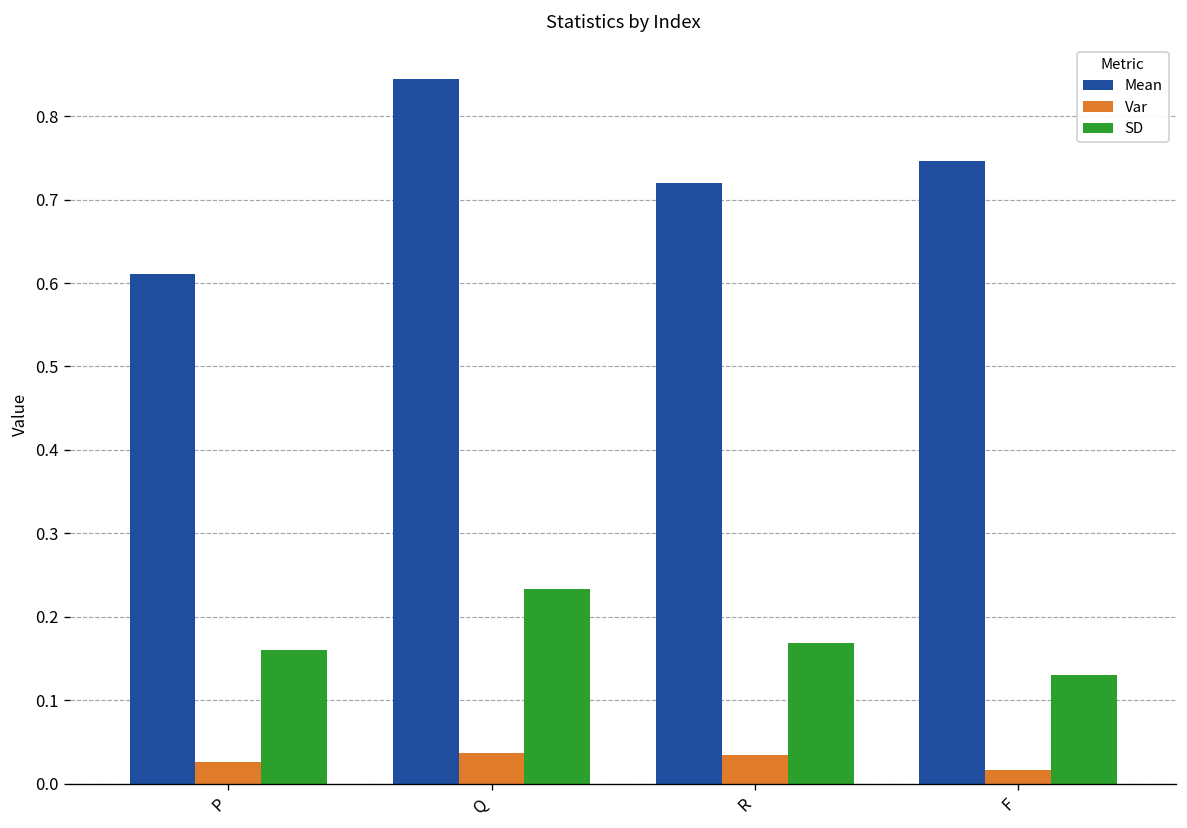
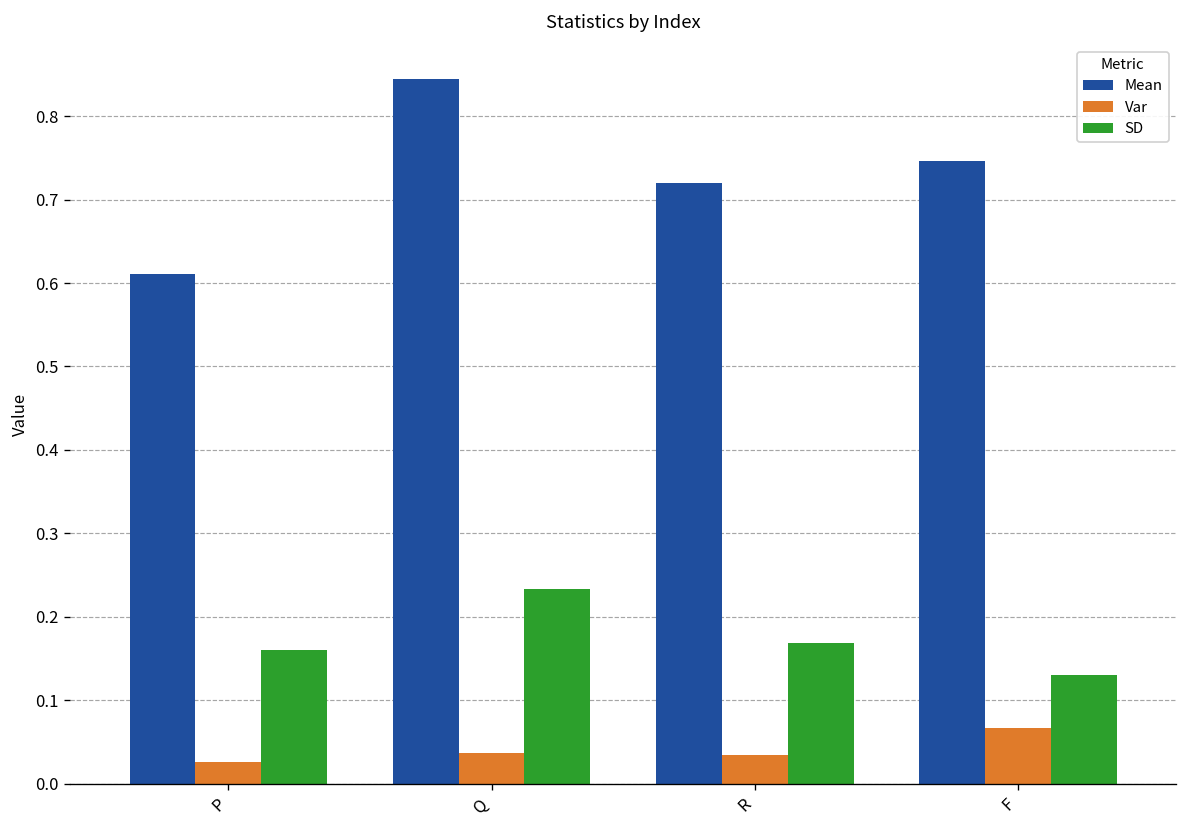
  {
    "Mean": {
      "P": 0.61,
      "Q": 0.84,
      "R": 0.72,
      "F": 0.75
    },
    "Var": {
      "P": 0.03,
      "Q": 0.04,
      "R": 0.03,
-     "F": 0.02
+     "F": 0.07
    },
    "SD": {
      "P": 0.16,
      "Q": 0.23,
      "R": 0.17,
      "F": 0.13
    }
  }
